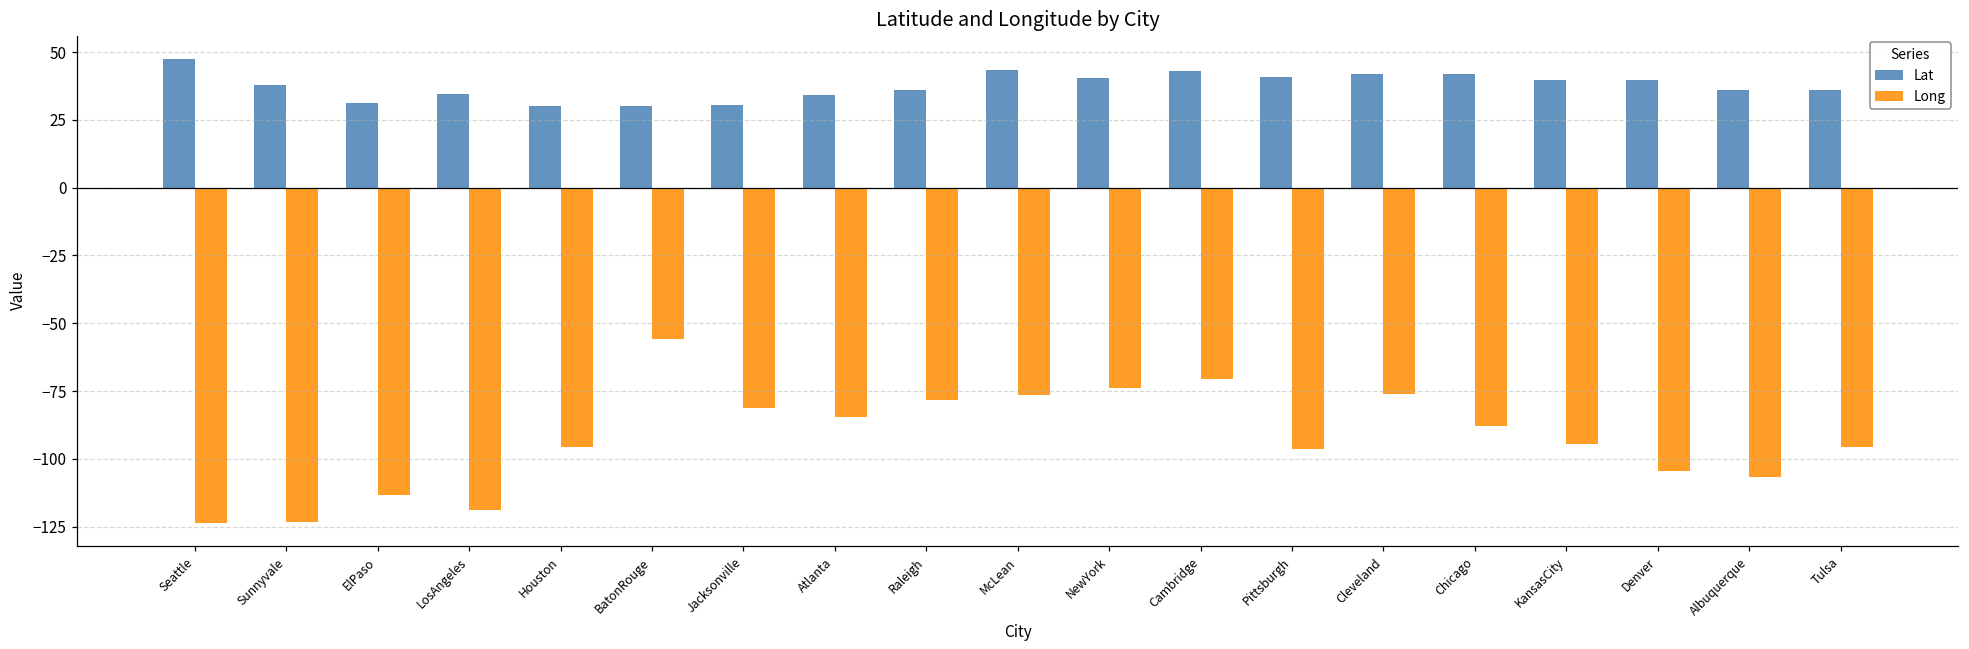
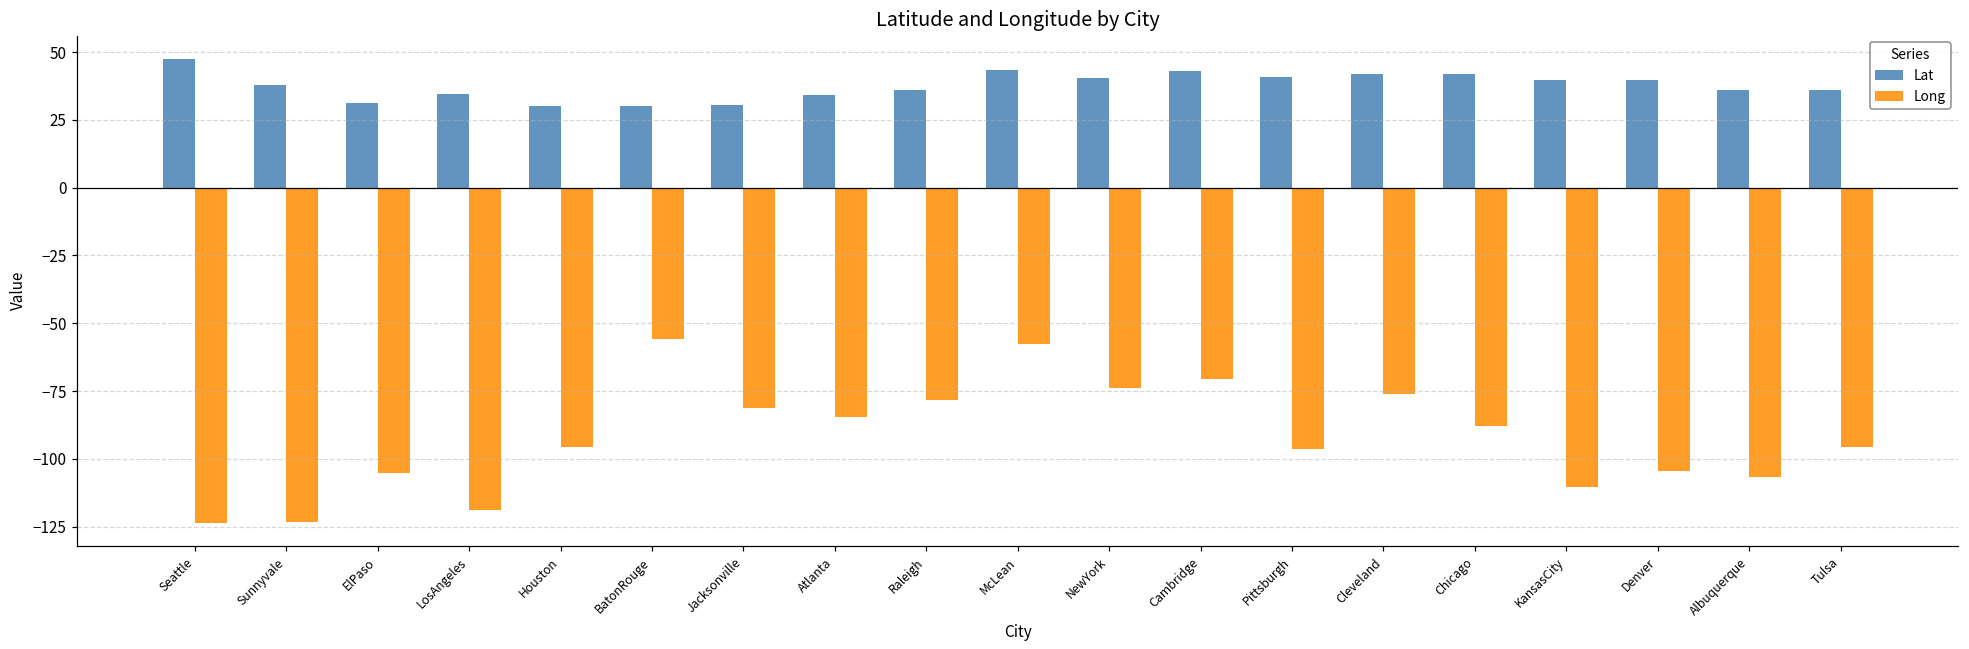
  {
    "Lat": {
      "Seattle": 48,
      "Sunnyvale": 38,
      "ElPaso": 31,
      "LosAngeles": 35,
      "Houston": 30,
      "BatonRouge": 30,
      "Jacksonville": 31,
      "Atlanta": 34,
      "Raleigh": 36,
      "McLean": 44,
      "NewYork": 40,
      "Cambridge": 43,
      "Pittsburgh": 41,
      "Cleveland": 42,
      "Chicago": 42,
      "KansasCity": 40,
      "Denver": 40,
      "Albuquerque": 36,
      "Tulsa": 36
    },
    "Long": {
      "Seattle": -123,
      "Sunnyvale": -123,
-     "ElPaso": -113,
+     "ElPaso": -105,
      "LosAngeles": -119,
      "Houston": -96,
      "BatonRouge": -56,
      "Jacksonville": -81,
      "Atlanta": -84,
      "Raleigh": -78,
-     "McLean": -77,
+     "McLean": -58,
      "NewYork": -74,
      "Cambridge": -71,
      "Pittsburgh": -96,
      "Cleveland": -76,
      "Chicago": -88,
-     "KansasCity": -94,
+     "KansasCity": -110,
      "Denver": -104,
      "Albuquerque": -107,
      "Tulsa": -95
    }
  }
